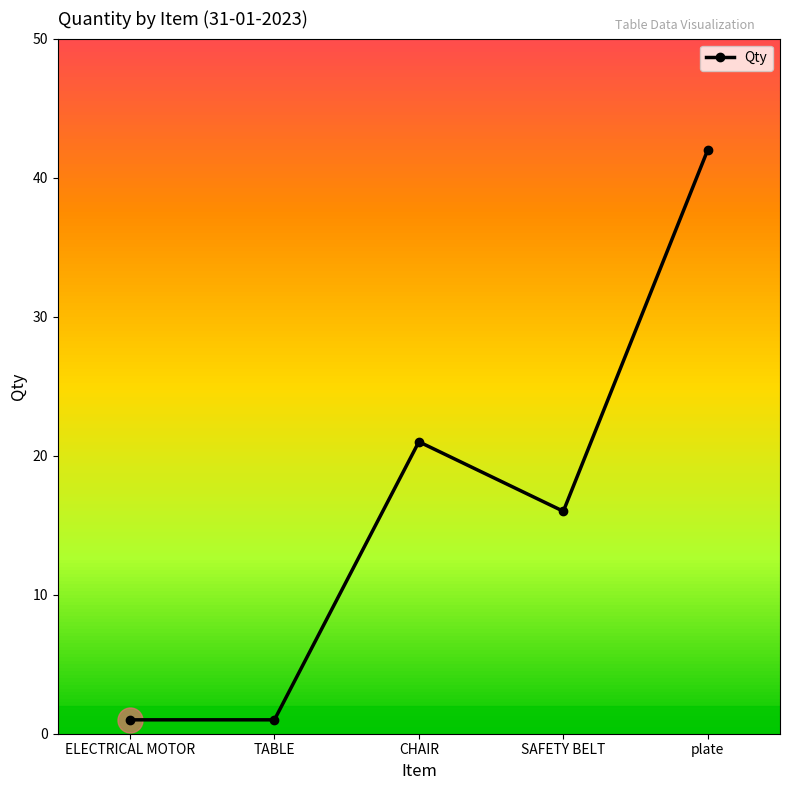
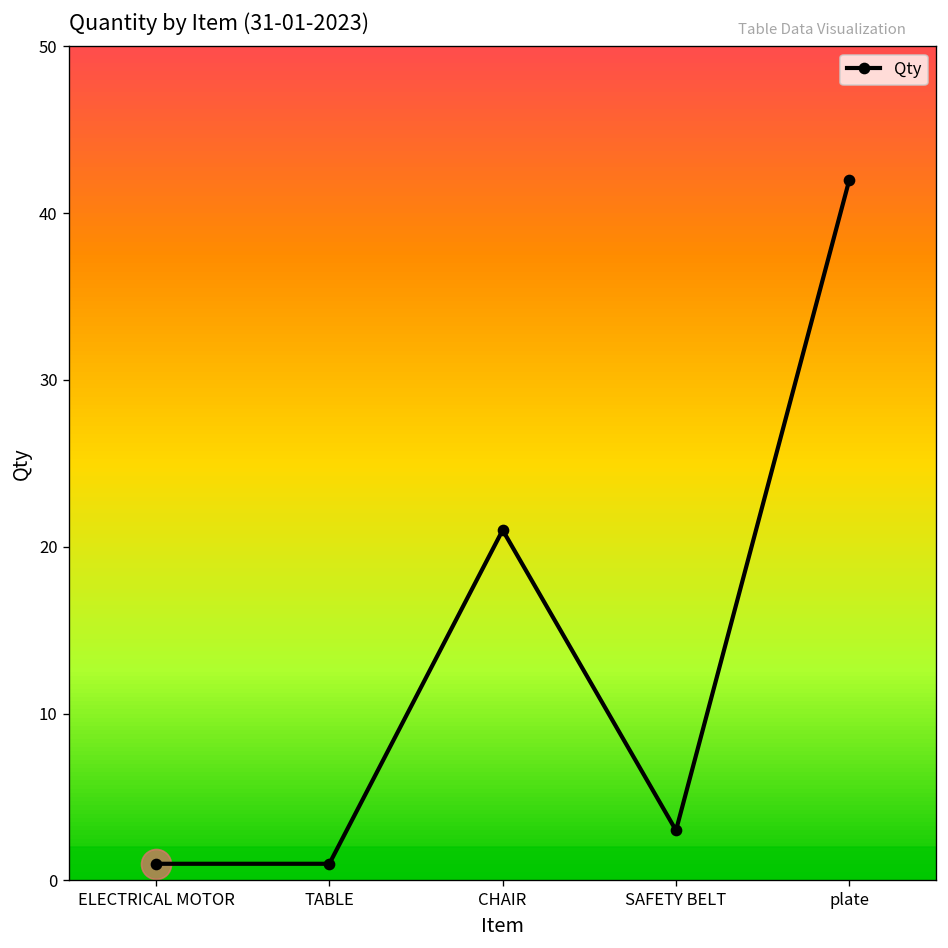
  {
    "Qty": {
      "TABLE": 1,
      "CHAIR": 21,
-     "SAFETY BELT": 16,
+     "SAFETY BELT": 3,
      "plate": 42
    }
  }
